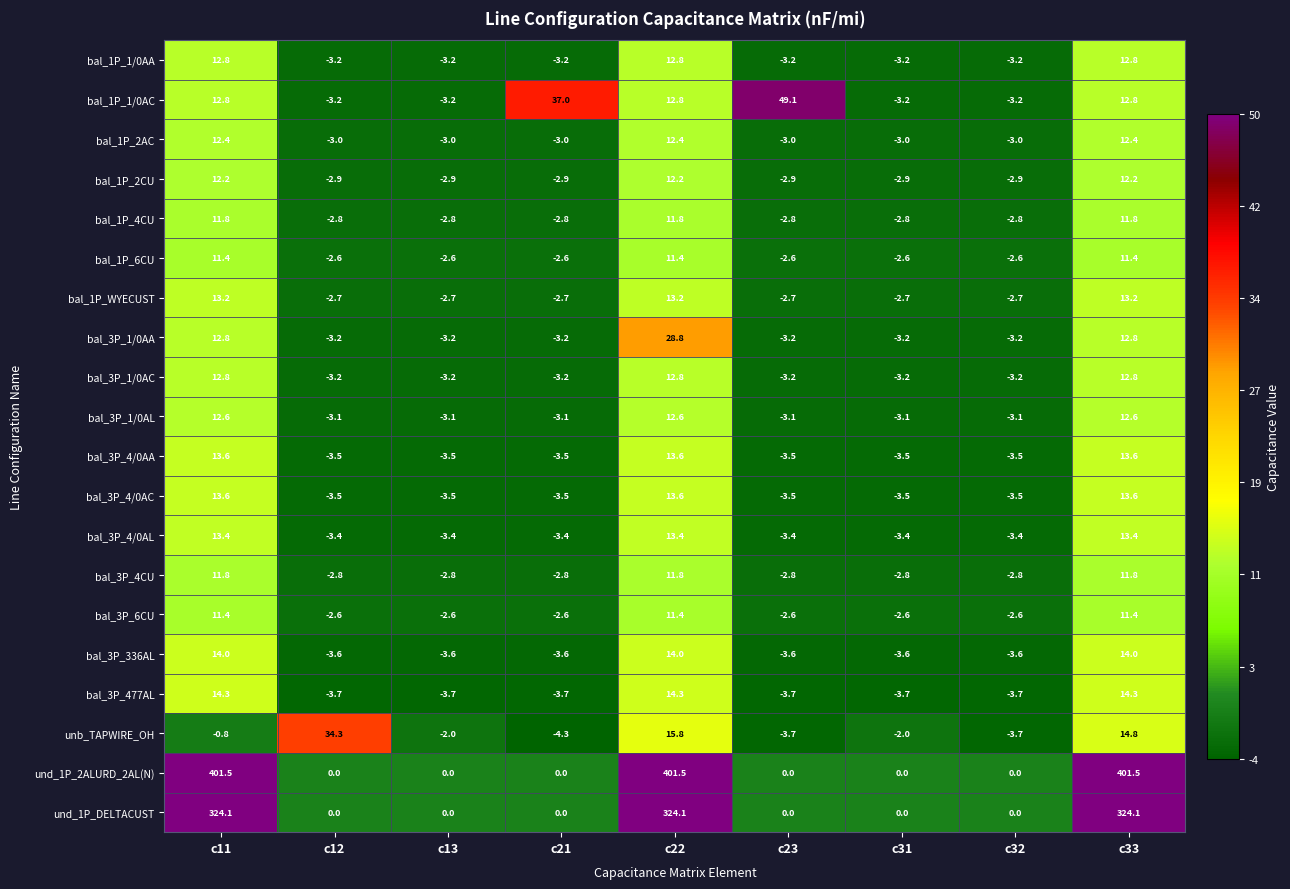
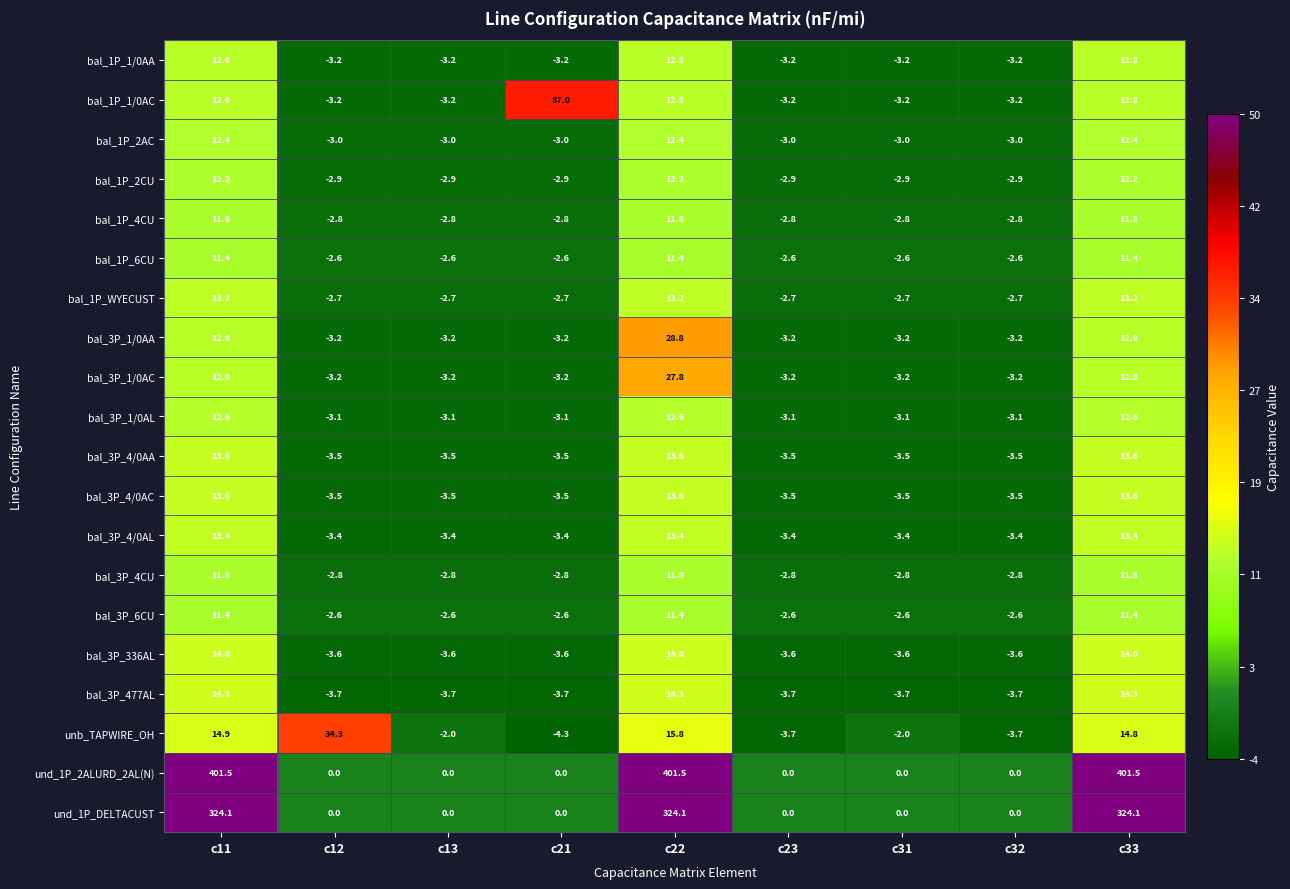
  {
    "bal_1P_1/0AA": {
      "c11": 12.8,
      "c12": -3.2,
      "c13": -3.2,
      "c21": -3.2,
      "c22": 12.8,
      "c23": -3.2,
      "c31": -3.2,
      "c32": -3.2,
      "c33": 12.8
    },
    "bal_1P_1/0AC": {
      "c11": 12.8,
      "c12": -3.2,
      "c13": -3.2,
      "c21": 37.0,
      "c22": 12.8,
-     "c23": 49.1,
+     "c23": -3.2,
      "c31": -3.2,
      "c32": -3.2,
      "c33": 12.8
    },
    "bal_1P_2AC": {
      "c11": 12.4,
      "c12": -3.0,
      "c13": -3.0,
      "c21": -3.0,
      "c22": 12.4,
      "c23": -3.0,
      "c31": -3.0,
      "c32": -3.0,
      "c33": 12.4
    },
    "bal_1P_2CU": {
      "c11": 12.2,
      "c12": -2.9,
      "c13": -2.9,
      "c21": -2.9,
      "c22": 12.2,
      "c23": -2.9,
      "c31": -2.9,
      "c32": -2.9,
      "c33": 12.2
    },
    "bal_1P_4CU": {
      "c11": 11.8,
      "c12": -2.8,
      "c13": -2.8,
      "c21": -2.8,
      "c22": 11.8,
      "c23": -2.8,
      "c31": -2.8,
      "c32": -2.8,
      "c33": 11.8
    },
    "bal_1P_6CU": {
      "c11": 11.4,
      "c12": -2.6,
      "c13": -2.6,
      "c21": -2.6,
      "c22": 11.4,
      "c23": -2.6,
      "c31": -2.6,
      "c32": -2.6,
      "c33": 11.4
    },
    "bal_1P_WYECUST": {
      "c11": 13.2,
      "c12": -2.7,
      "c13": -2.7,
      "c21": -2.7,
      "c22": 13.2,
      "c23": -2.7,
      "c31": -2.7,
      "c32": -2.7,
      "c33": 13.2
    },
    "bal_3P_1/0AA": {
      "c11": 12.8,
      "c12": -3.2,
      "c13": -3.2,
      "c21": -3.2,
      "c22": 28.8,
      "c23": -3.2,
      "c31": -3.2,
      "c32": -3.2,
      "c33": 12.8
    },
    "bal_3P_1/0AC": {
      "c11": 12.8,
      "c12": -3.2,
      "c13": -3.2,
      "c21": -3.2,
-     "c22": 12.8,
+     "c22": 27.8,
      "c23": -3.2,
      "c31": -3.2,
      "c32": -3.2,
      "c33": 12.8
    },
    "bal_3P_1/0AL": {
      "c11": 12.6,
      "c12": -3.1,
      "c13": -3.1,
      "c21": -3.1,
      "c22": 12.6,
      "c23": -3.1,
      "c31": -3.1,
      "c32": -3.1,
      "c33": 12.6
    },
    "bal_3P_4/0AA": {
      "c11": 13.6,
      "c12": -3.5,
      "c13": -3.5,
      "c21": -3.5,
      "c22": 13.6,
      "c23": -3.5,
      "c31": -3.5,
      "c32": -3.5,
      "c33": 13.6
    },
    "bal_3P_4/0AC": {
      "c11": 13.6,
      "c12": -3.5,
      "c13": -3.5,
      "c21": -3.5,
      "c22": 13.6,
      "c23": -3.5,
      "c31": -3.5,
      "c32": -3.5,
      "c33": 13.6
    },
    "bal_3P_4/0AL": {
      "c11": 13.4,
      "c12": -3.4,
      "c13": -3.4,
      "c21": -3.4,
      "c22": 13.4,
      "c23": -3.4,
      "c31": -3.4,
      "c32": -3.4,
      "c33": 13.4
    },
    "bal_3P_4CU": {
      "c11": 11.8,
      "c12": -2.8,
      "c13": -2.8,
      "c21": -2.8,
      "c22": 11.8,
      "c23": -2.8,
      "c31": -2.8,
      "c32": -2.8,
      "c33": 11.8
    },
    "bal_3P_6CU": {
      "c11": 11.4,
      "c12": -2.6,
      "c13": -2.6,
      "c21": -2.6,
      "c22": 11.4,
      "c23": -2.6,
      "c31": -2.6,
      "c32": -2.6,
      "c33": 11.4
    },
    "bal_3P_336AL": {
      "c11": 14.0,
      "c12": -3.6,
      "c13": -3.6,
      "c21": -3.6,
      "c22": 14.0,
      "c23": -3.6,
      "c31": -3.6,
      "c32": -3.6,
      "c33": 14.0
    },
    "bal_3P_477AL": {
      "c11": 14.3,
      "c12": -3.7,
      "c13": -3.7,
      "c21": -3.7,
      "c22": 14.3,
      "c23": -3.7,
      "c31": -3.7,
      "c32": -3.7,
      "c33": 14.3
    },
    "unb_TAPWIRE_OH": {
-     "c11": -0.8,
+     "c11": 14.9,
      "c12": 34.3,
      "c13": -2.0,
      "c21": -4.3,
      "c22": 15.8,
      "c23": -3.7,
      "c31": -2.0,
      "c32": -3.7,
      "c33": 14.8
    },
    "und_1P_2ALURD_2AL(N)": {
      "c11": 401.5,
      "c12": 0.0,
      "c13": 0.0,
      "c21": 0.0,
      "c22": 401.5,
      "c23": 0.0,
      "c31": 0.0,
      "c32": 0.0,
      "c33": 401.5
    },
    "und_1P_DELTACUST": {
      "c11": 324.1,
      "c12": 0.0,
      "c13": 0.0,
      "c21": 0.0,
      "c22": 324.1,
      "c23": 0.0,
      "c31": 0.0,
      "c32": 0.0,
      "c33": 324.1
    }
  }
